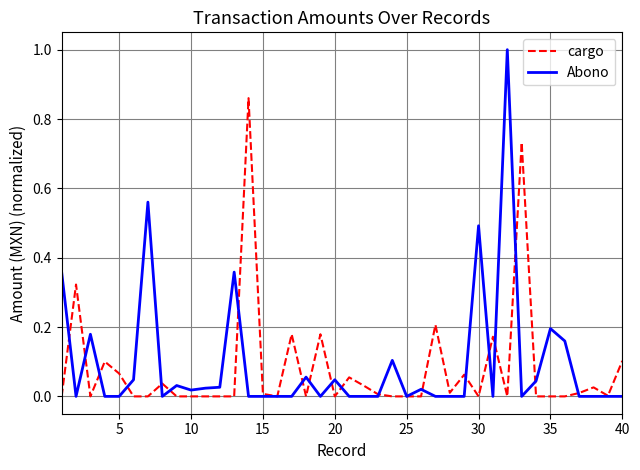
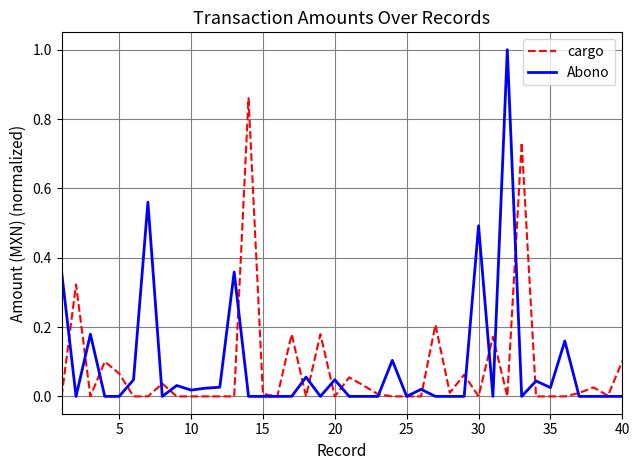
  {
    "cargo": {
      "5": 0.07,
      "10": 0.00,
      "20": 0.00,
      "30": 0.00,
      "35": 0.00,
      "40": 0.10
    },
    "Abono": {
      "5": 0.00,
      "10": 0.02,
      "20": 0.05,
      "30": 0.49,
-     "35": 0.20,
+     "35": 0.03,
      "40": 0.00
    }
  }
